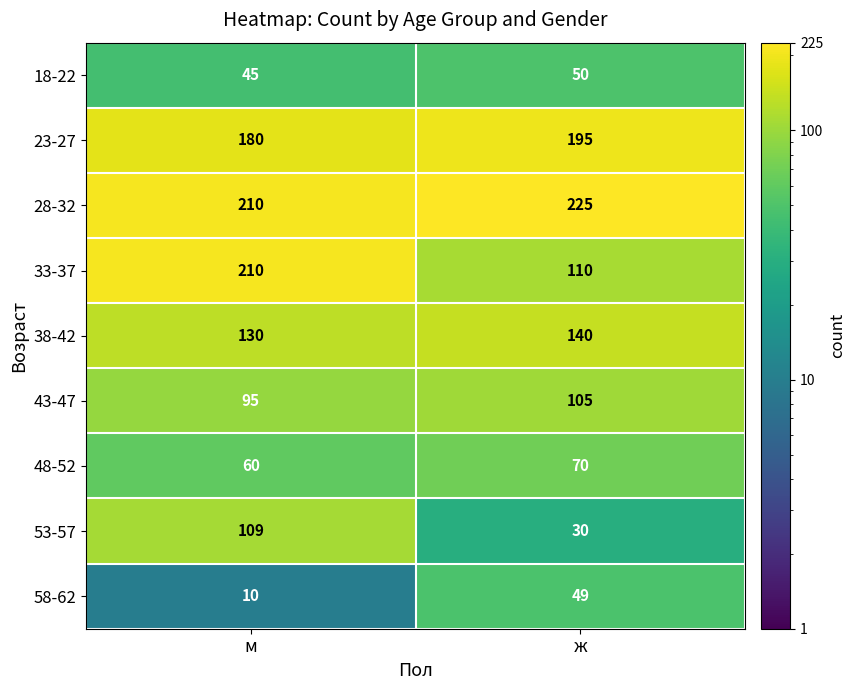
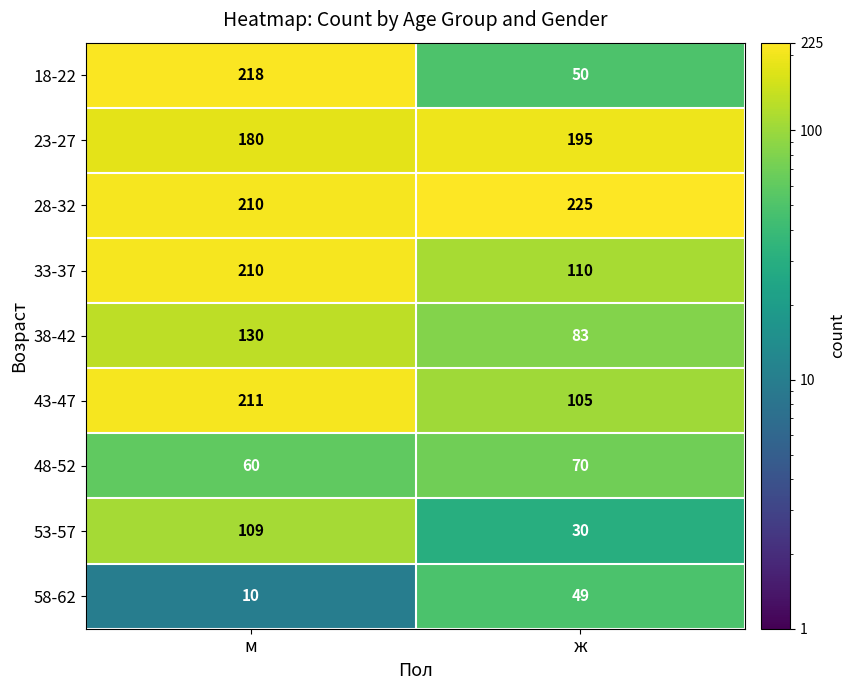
  {
    "18-22": {
-     "м": 45,
+     "м": 218,
      "ж": 50
    },
    "23-27": {
      "м": 180,
      "ж": 195
    },
    "28-32": {
      "м": 210,
      "ж": 225
    },
    "33-37": {
      "м": 210,
      "ж": 110
    },
    "38-42": {
      "м": 130,
-     "ж": 140
+     "ж": 83
    },
    "43-47": {
-     "м": 95,
+     "м": 211,
      "ж": 105
    },
    "48-52": {
      "м": 60,
      "ж": 70
    },
    "53-57": {
      "м": 109,
      "ж": 30
    },
    "58-62": {
      "м": 10,
      "ж": 49
    }
  }
